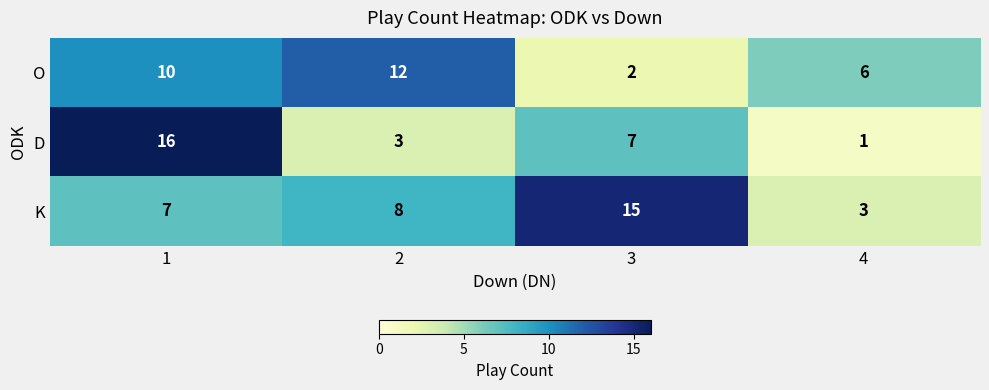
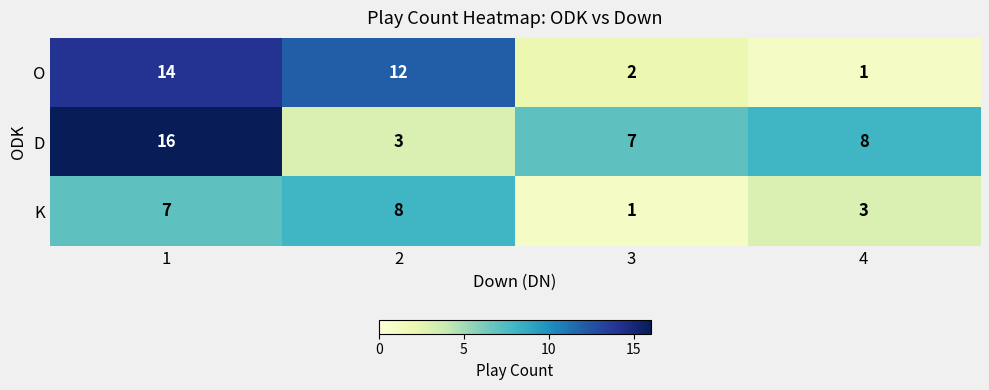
  {
    "O": {
-     "1": 10,
+     "1": 14,
      "2": 12,
      "3": 2,
-     "4": 6
+     "4": 1
    },
    "D": {
      "1": 16,
      "2": 3,
      "3": 7,
-     "4": 1
+     "4": 8
    },
    "K": {
      "1": 7,
      "2": 8,
-     "3": 15,
+     "3": 1,
      "4": 3
    }
  }
